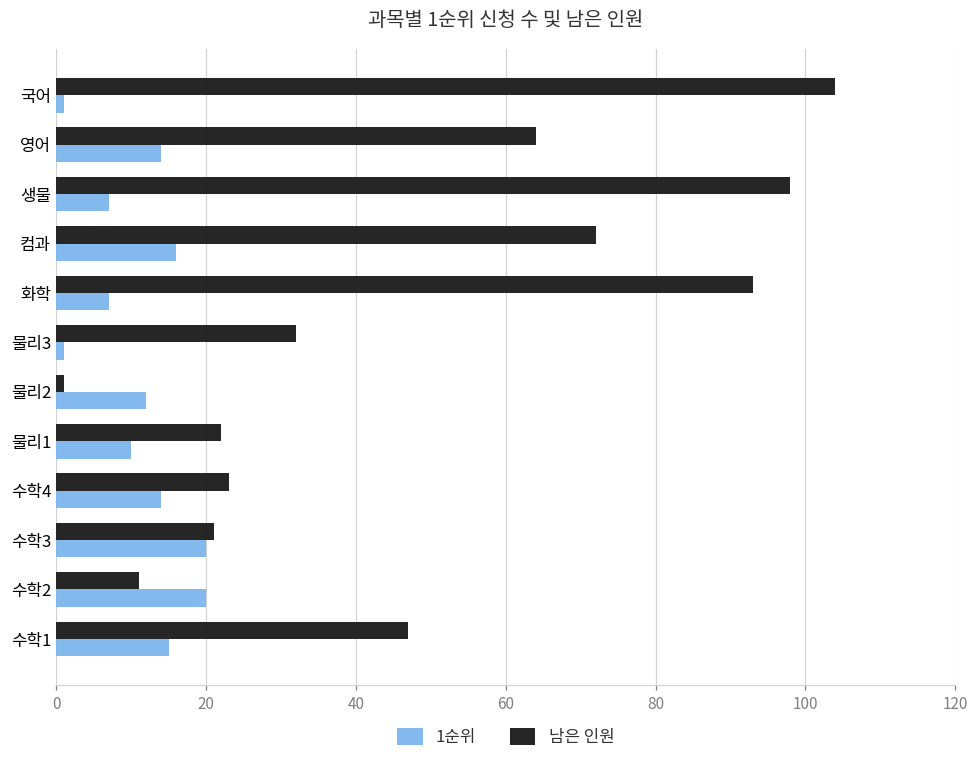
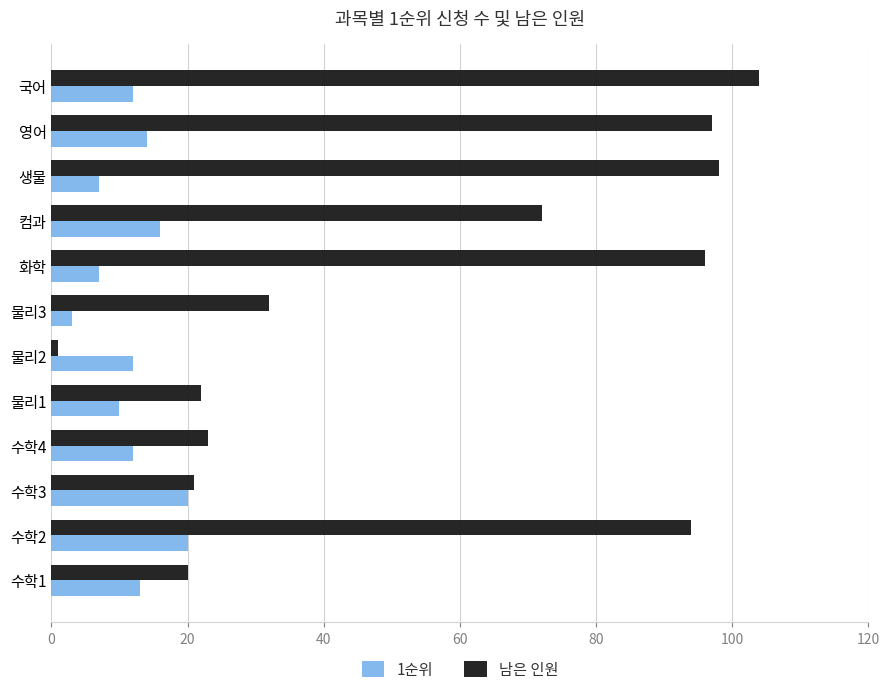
  {
    "1순위": {
-     "국어": 1,
+     "국어": 12,
      "영어": 14,
      "생물": 7,
      "컴과": 16,
      "화학": 7,
-     "물리3": 1,
+     "물리3": 3,
      "물리2": 12,
      "물리1": 10,
-     "수학4": 14,
+     "수학4": 12,
      "수학3": 20,
      "수학2": 20,
-     "수학1": 15
+     "수학1": 13
    },
    "남은 인원": {
      "국어": 104,
-     "영어": 64,
+     "영어": 97,
      "생물": 98,
      "컴과": 72,
-     "화학": 93,
+     "화학": 96,
      "물리3": 32,
      "물리2": 1,
      "물리1": 22,
      "수학4": 23,
      "수학3": 21,
-     "수학2": 11,
-     "수학1": 47
+     "수학2": 94,
+     "수학1": 20
    }
  }
